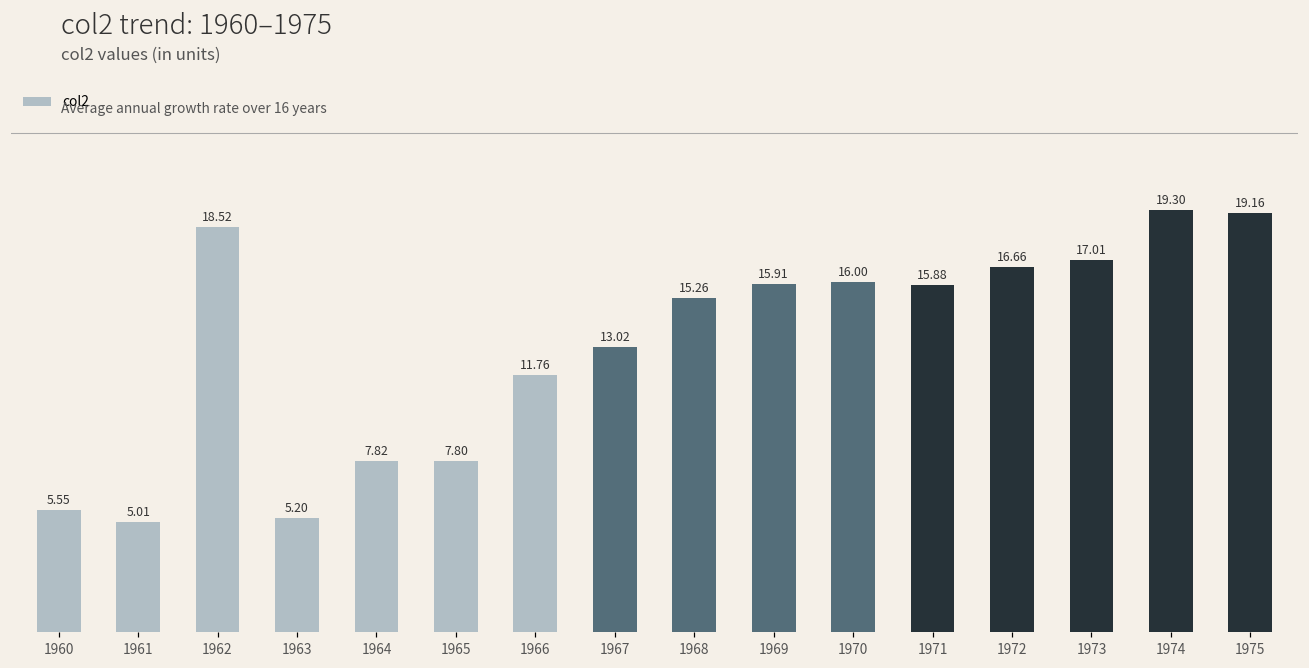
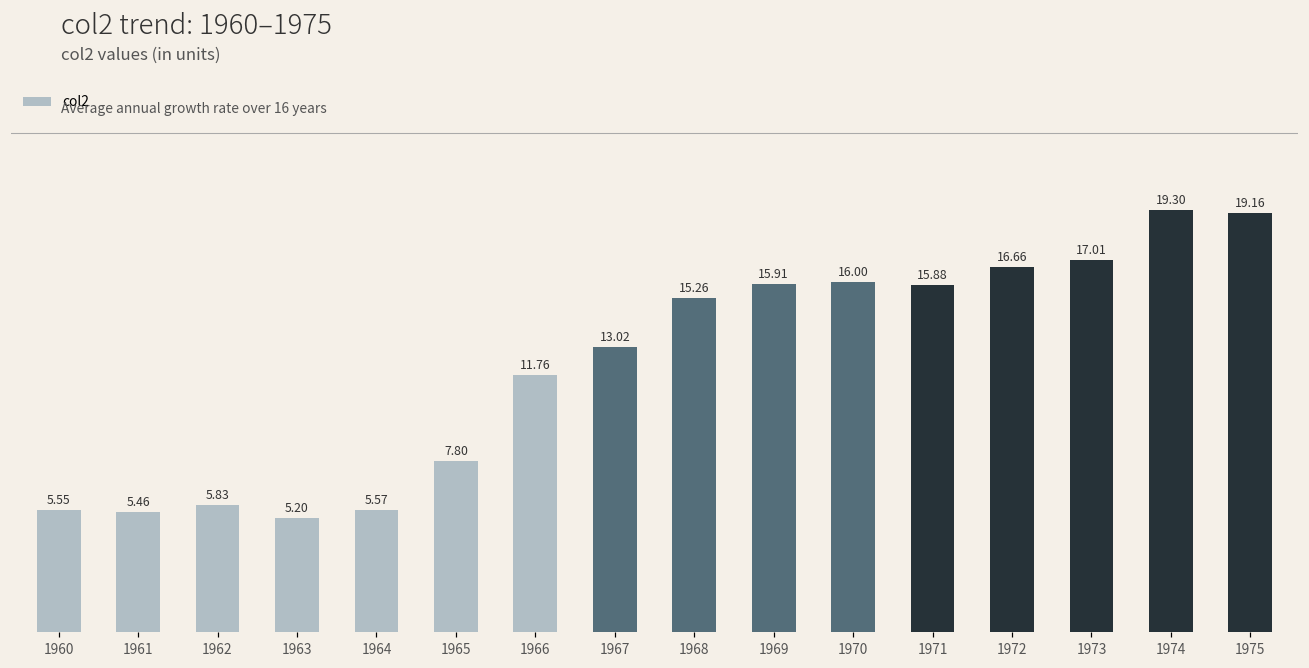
  {
    "1960": 5.55,
-   "1961": 5.01,
-   "1962": 18.52,
+   "1961": 5.46,
+   "1962": 5.83,
    "1963": 5.20,
-   "1964": 7.82,
+   "1964": 5.57,
    "1965": 7.80,
    "1966": 11.76,
    "1967": 13.02,
    "1968": 15.26,
    "1969": 15.91,
    "1970": 16.00,
    "1971": 15.88,
    "1972": 16.66,
    "1973": 17.01,
    "1974": 19.30,
    "1975": 19.16
  }
